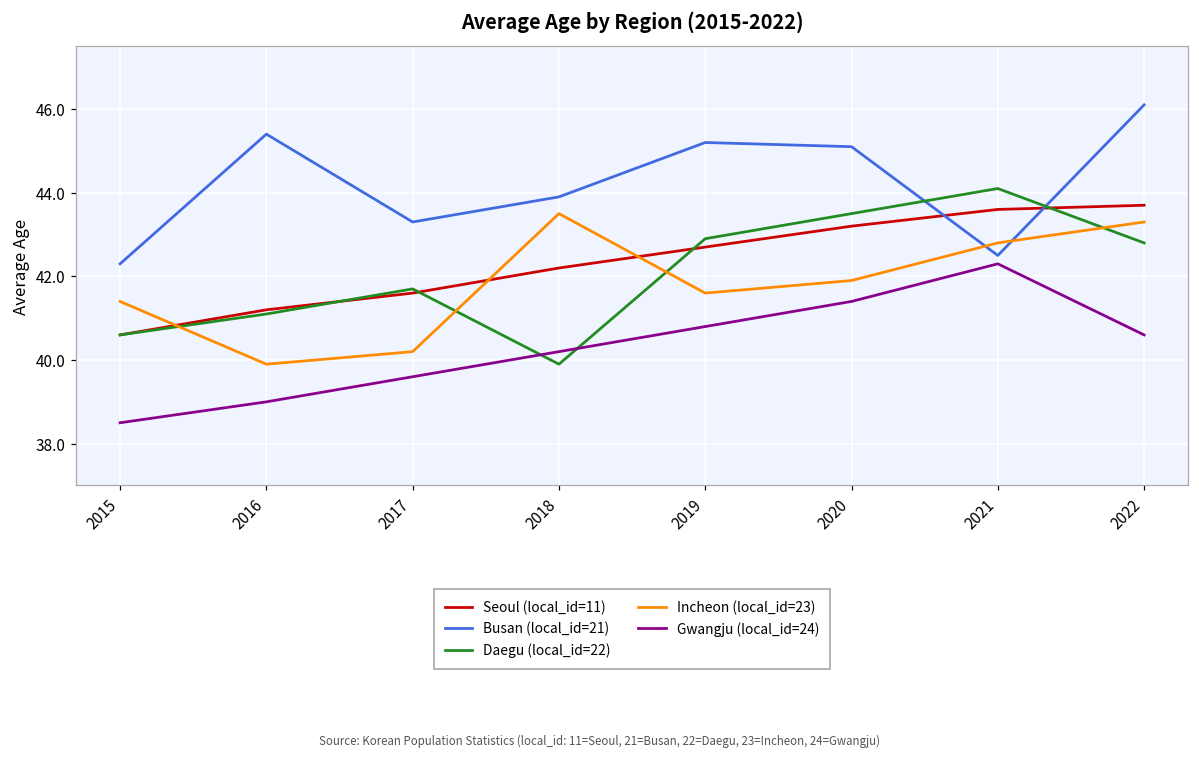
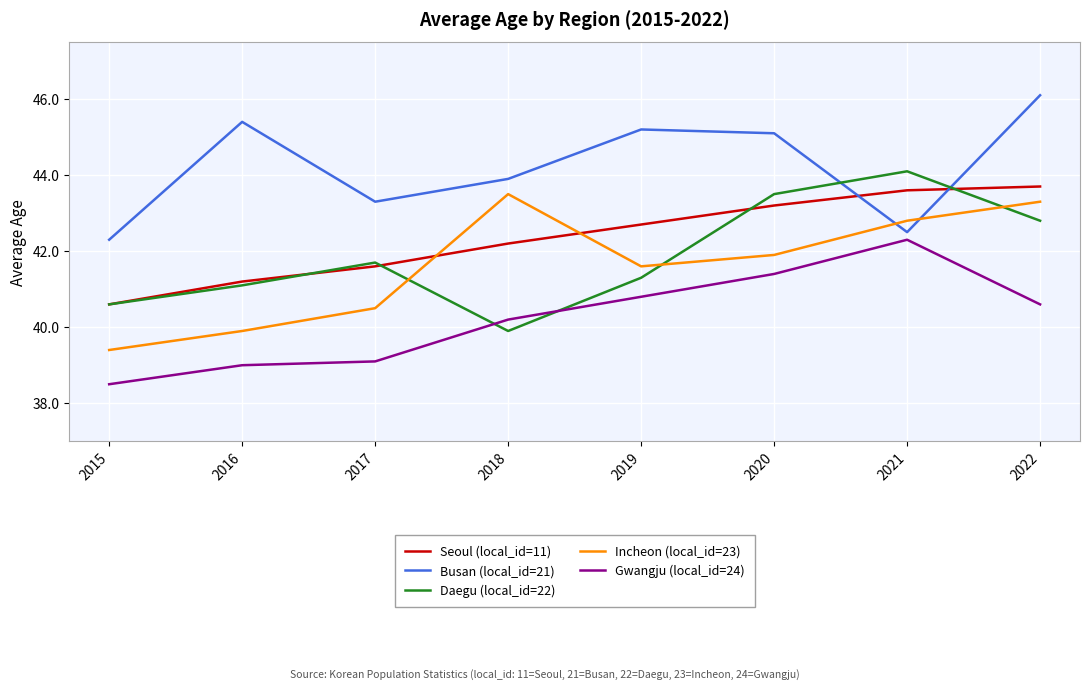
  {
    "Seoul (local_id=11)": {
      "2016": 41.2,
      "2017": 41.6,
      "2018": 42.2,
      "2019": 42.7,
      "2020": 43.2,
      "2021": 43.6,
      "2022": 43.7
    },
    "Busan (local_id=21)": {
      "2015": 42.3,
      "2016": 45.4,
      "2017": 43.3,
      "2018": 43.9,
      "2019": 45.2,
      "2020": 45.1,
      "2021": 42.5,
      "2022": 46.1
    },
    "Daegu (local_id=22)": {
      "2016": 41.1,
      "2017": 41.7,
      "2018": 39.9,
-     "2019": 42.9,
+     "2019": 41.3,
      "2020": 43.5,
      "2021": 44.1,
      "2022": 42.8
    },
    "Incheon (local_id=23)": {
-     "2015": 41.4,
+     "2015": 39.4,
      "2016": 39.9,
-     "2017": 40.2,
+     "2017": 40.5,
      "2018": 43.5,
      "2019": 41.6,
      "2020": 41.9,
      "2021": 42.8,
      "2022": 43.3
    },
    "Gwangju (local_id=24)": {
      "2015": 38.5,
      "2016": 39.0,
-     "2017": 39.6,
+     "2017": 39.1,
      "2018": 40.2,
      "2019": 40.8,
      "2020": 41.4,
      "2021": 42.3,
      "2022": 40.6
    }
  }
